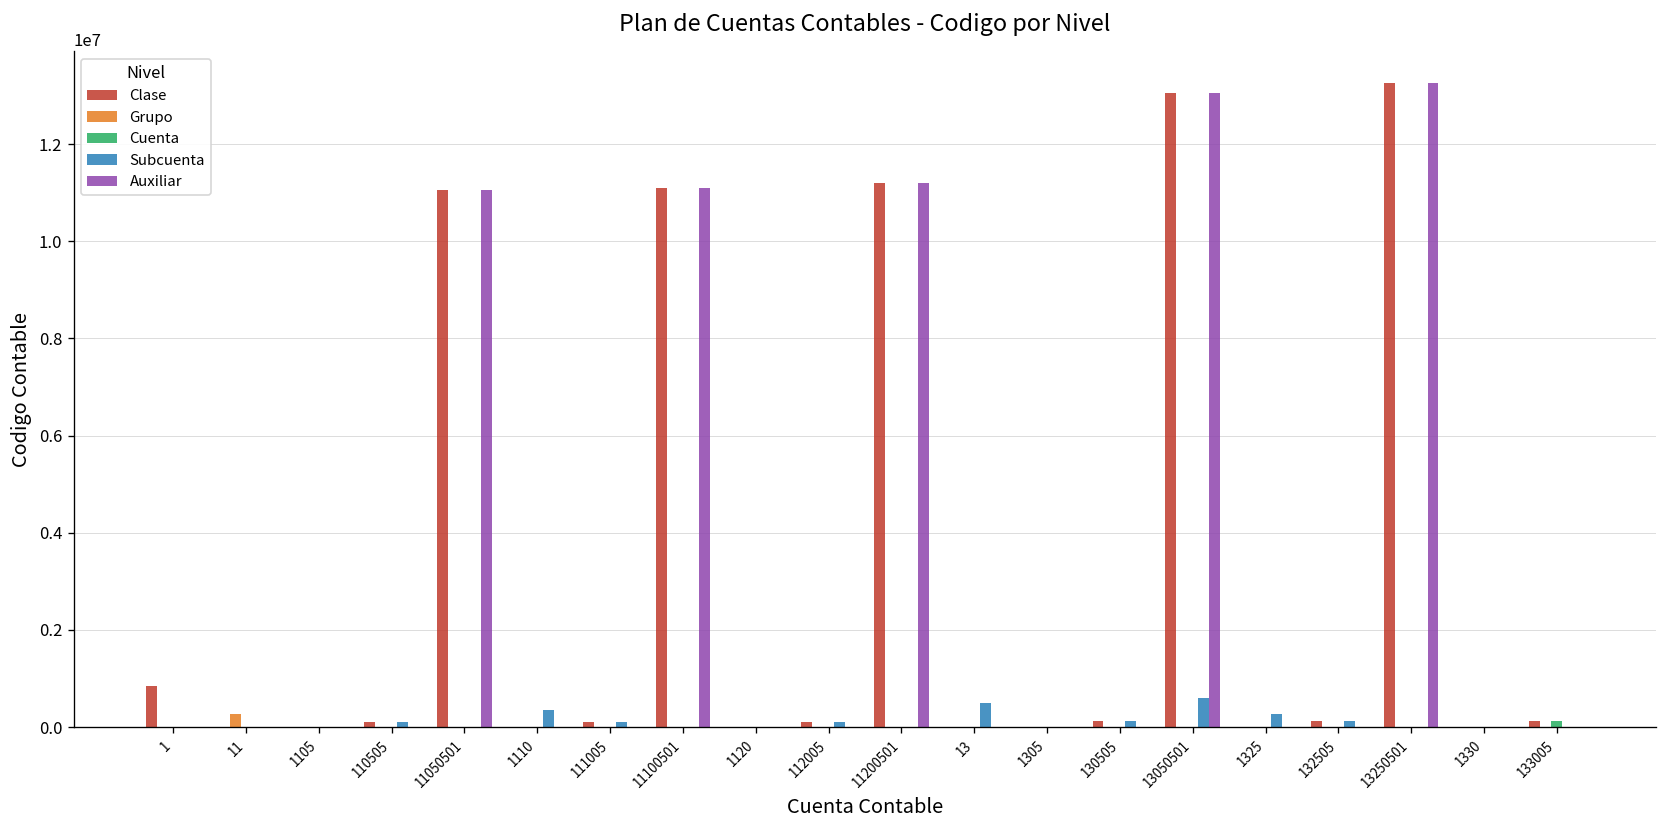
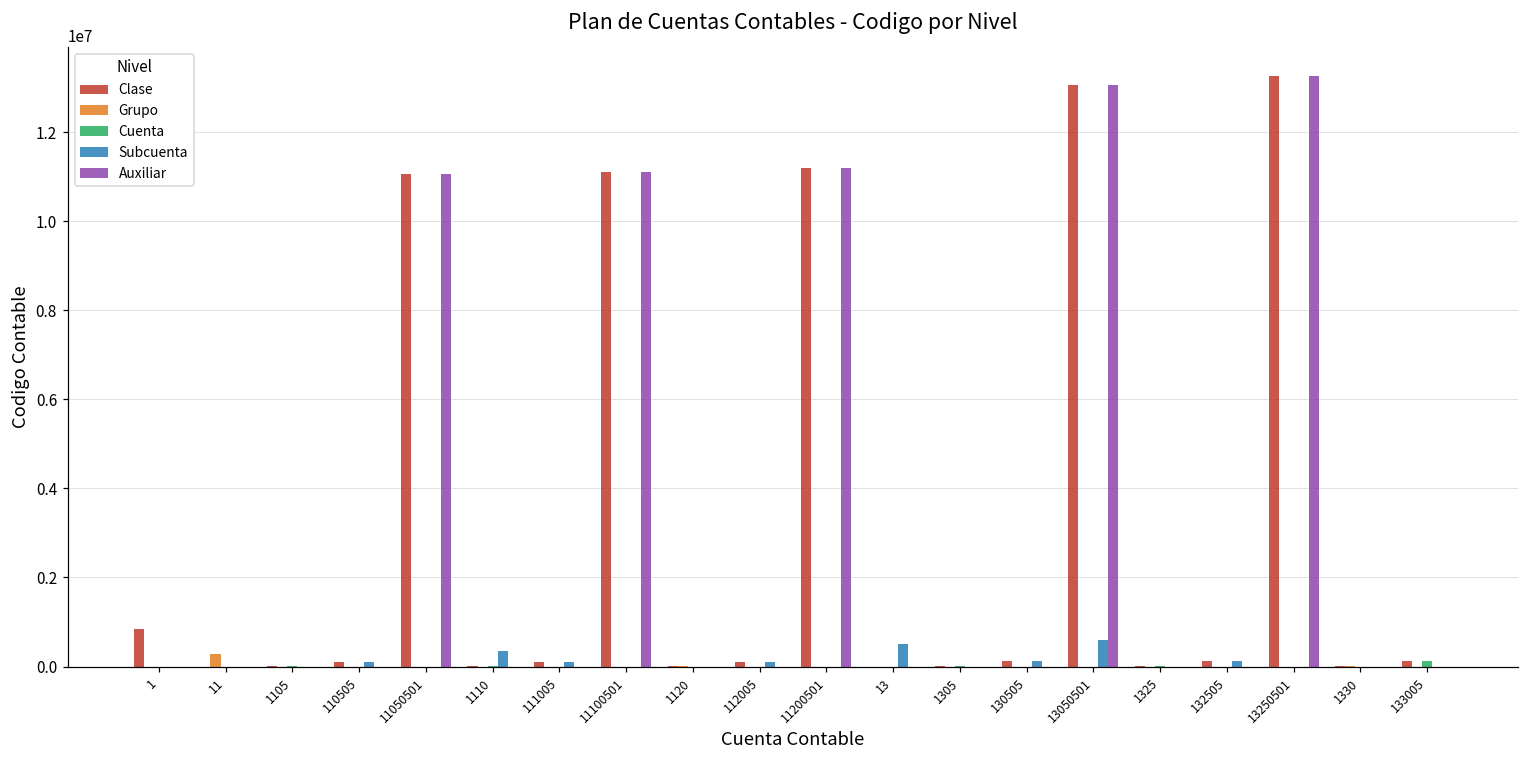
  {
    "Clase": {
      "1": 800000,
      "110505": 100000,
      "11050501": 11100000,
      "111005": 100000,
      "11100501": 11100000,
      "112005": 100000,
      "11200501": 11200000,
      "130505": 100000,
      "13050501": 13100000,
      "132505": 100000,
      "13250501": 13300000,
      "133005": 100000
    },
    "Grupo": {
      "1": 0,
      "11": 300000,
      "1105": 0,
      "110505": 0,
      "11050501": 0,
      "1110": 0,
      "111005": 0,
      "11100501": 0,
      "112005": 0,
      "11200501": 0,
      "1305": 0,
      "130505": 0,
      "13050501": 0,
      "1325": 0,
      "132505": 0,
      "13250501": 0,
      "133005": 0
    },
    "Cuenta": {
      "1": 0,
      "11": 0,
      "110505": 0,
      "11050501": 0,
      "111005": 0,
      "11100501": 0,
      "1120": 0,
      "112005": 0,
      "11200501": 0,
      "13": 0,
      "130505": 0,
      "13050501": 0,
      "132505": 0,
      "13250501": 0,
      "1330": 0,
      "133005": 100000
    },
    "Subcuenta": {
      "1": 0,
      "11": 0,
      "1105": 0,
      "110505": 100000,
      "11050501": 0,
      "1110": 300000,
      "111005": 100000,
      "11100501": 0,
      "1120": 0,
      "112005": 100000,
      "11200501": 0,
      "13": 500000,
      "1305": 0,
      "130505": 100000,
      "13050501": 600000,
-     "1325": 300000,
+     "1325": 0,
      "132505": 100000,
      "13250501": 0,
      "1330": 0,
      "133005": 0
    },
    "Auxiliar": {
      "1": 0,
      "11": 0,
      "1105": 0,
      "110505": 0,
      "11050501": 11100000,
      "1110": 0,
      "111005": 0,
      "11100501": 11100000,
      "1120": 0,
      "112005": 0,
      "11200501": 11200000,
      "13": 0,
      "1305": 0,
      "130505": 0,
      "13050501": 13100000,
      "1325": 0,
      "132505": 0,
      "13250501": 13300000,
      "1330": 0,
      "133005": 0
    }
  }
